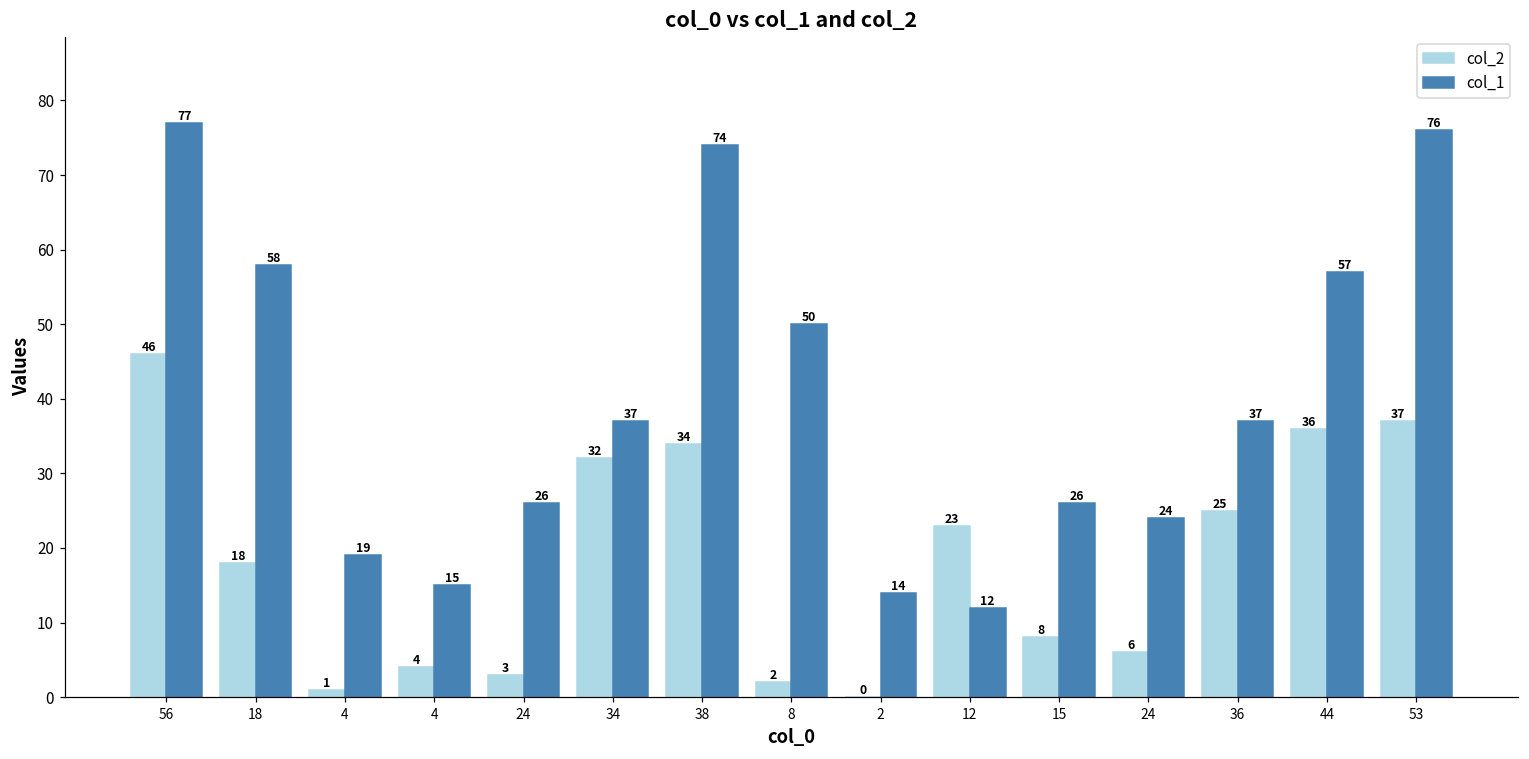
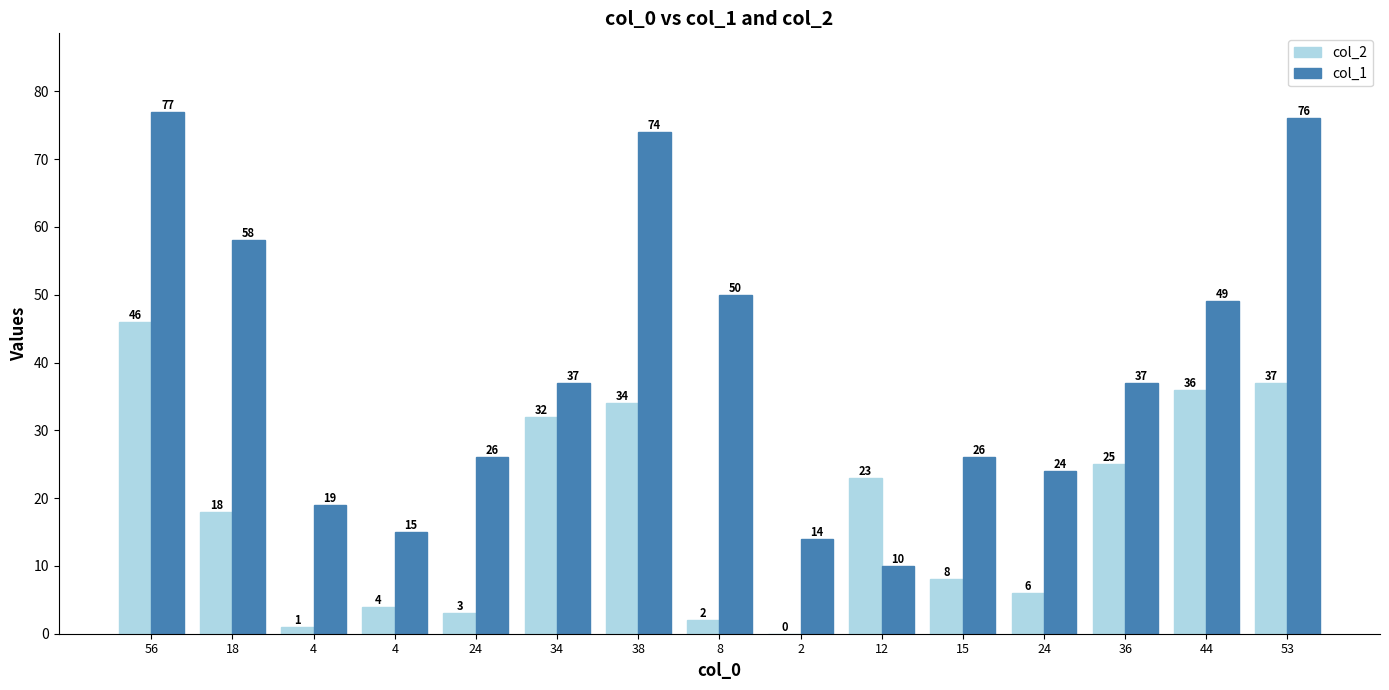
  {
    "col_2": {
      "56": 46,
      "18": 18,
      "34": 32,
      "38": 34,
      "8": 2,
      "2": 0,
      "12": 23,
      "15": 8,
      "36": 25,
      "44": 36,
      "53": 37
    },
    "col_1": {
      "56": 77,
      "18": 58,
      "34": 37,
      "38": 74,
      "8": 50,
      "2": 14,
-     "12": 12,
+     "12": 10,
      "15": 26,
      "36": 37,
-     "44": 57,
+     "44": 49,
      "53": 76
    }
  }
